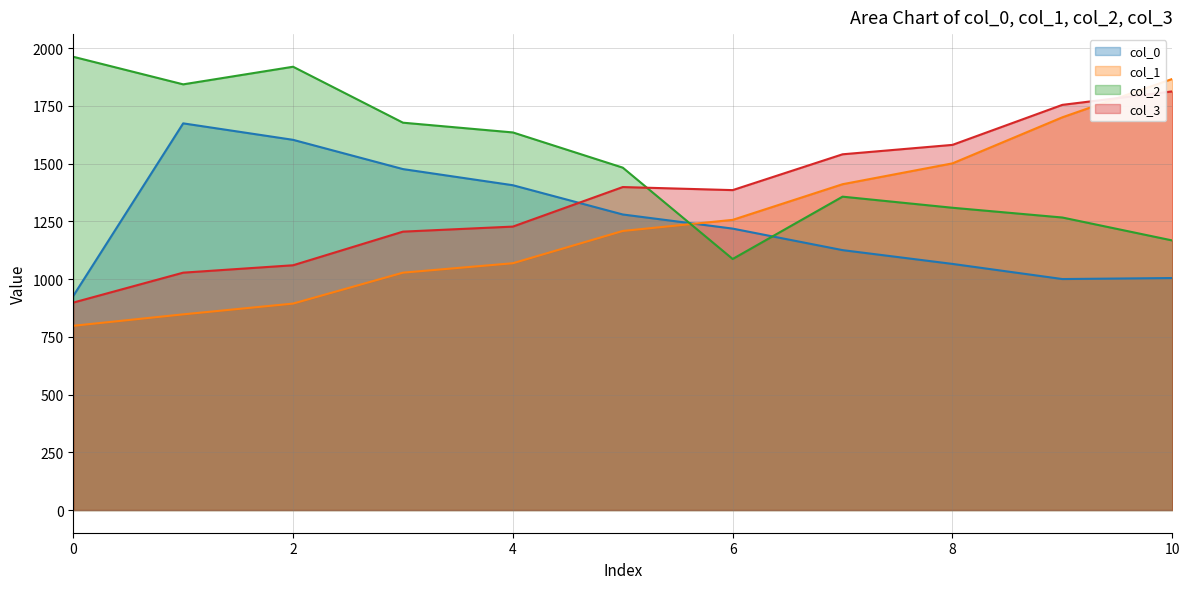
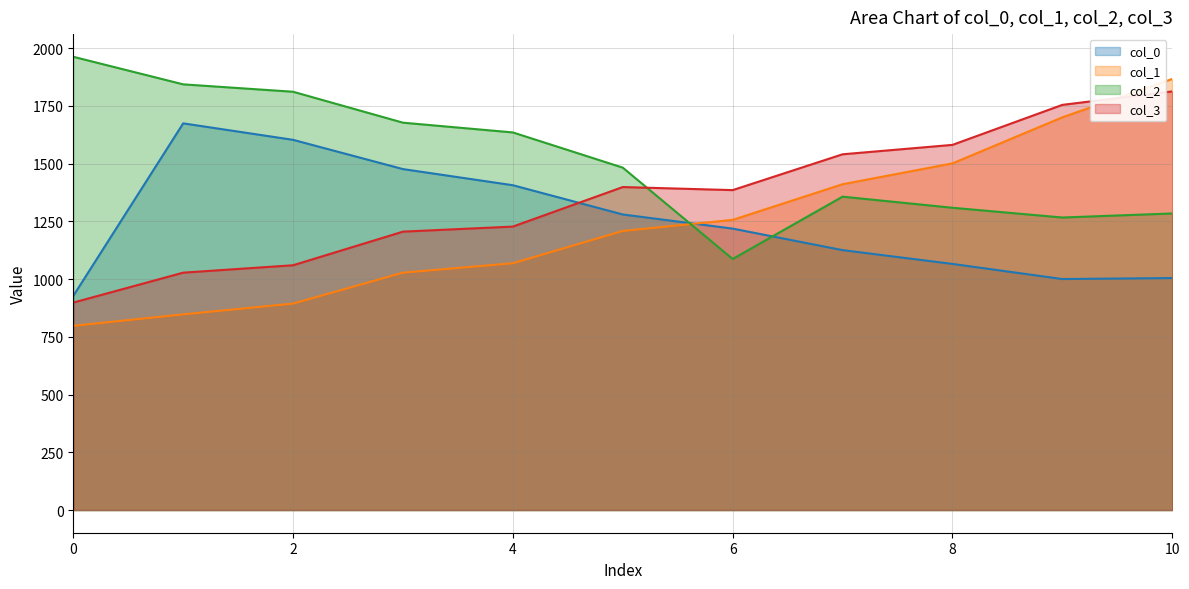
  {
    "col_0": {
      "0": 930,
      "2": 1600,
      "4": 1410,
      "6": 1220,
      "8": 1070,
      "10": 1000
    },
    "col_2": {
      "0": 1960,
-     "2": 1920,
+     "2": 1810,
      "4": 1640,
      "6": 1090,
      "8": 1310,
-     "10": 1170
+     "10": 1280
    }
  }
